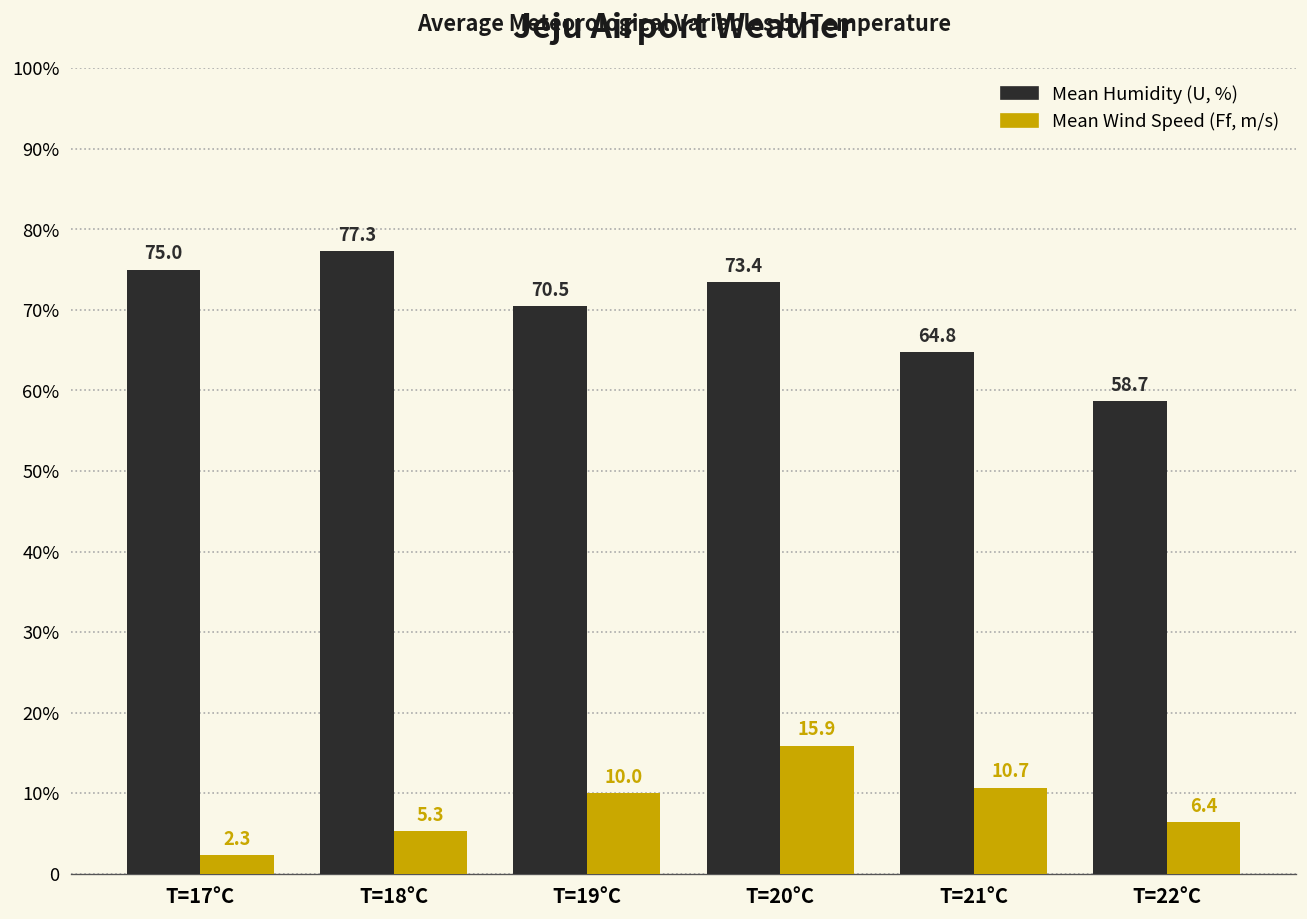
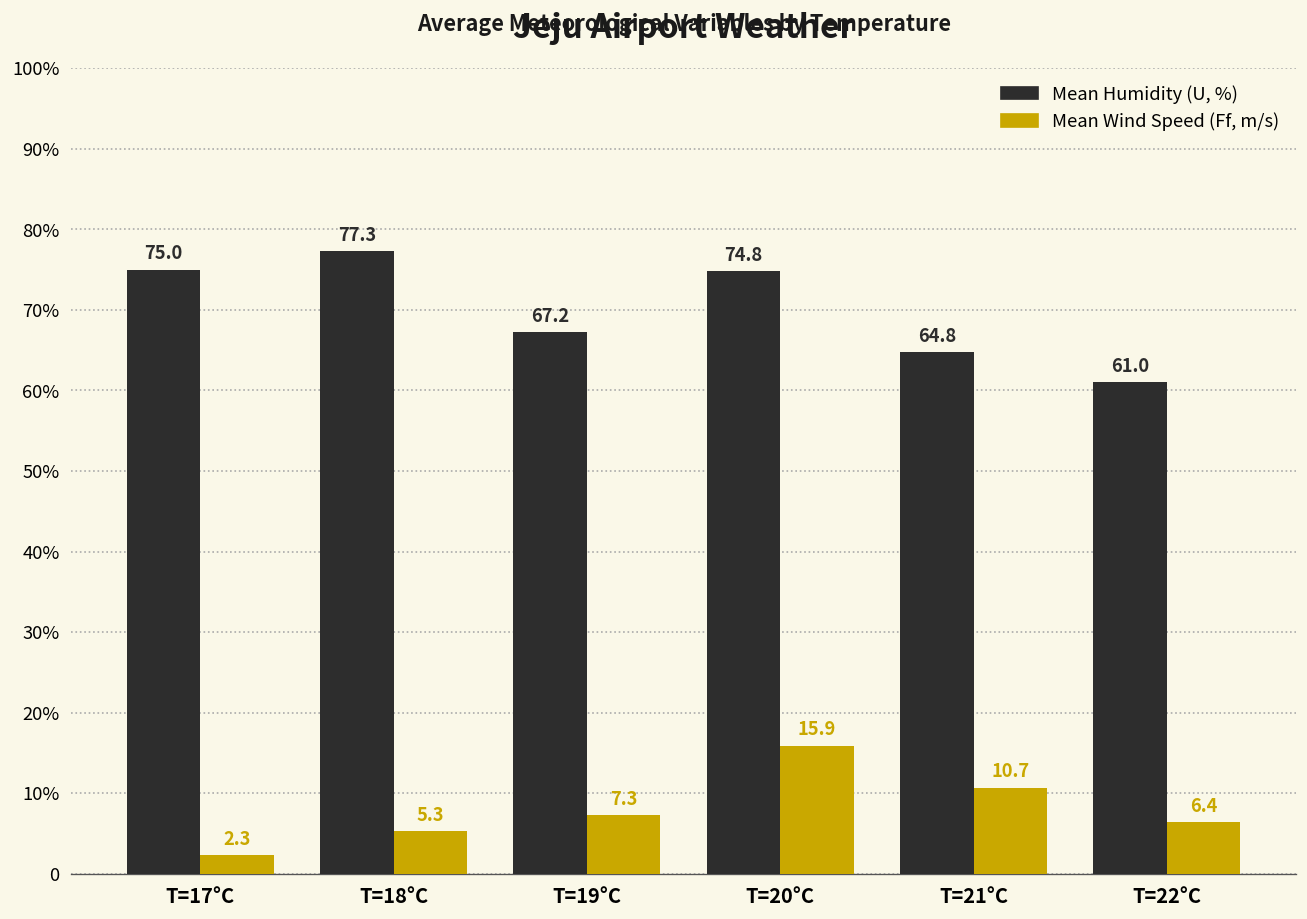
  {
    "Mean Humidity (U, %)": {
      "T=17°C": 75.0,
      "T=18°C": 77.3,
-     "T=19°C": 70.5,
-     "T=20°C": 73.4,
+     "T=19°C": 67.2,
+     "T=20°C": 74.8,
      "T=21°C": 64.8,
-     "T=22°C": 58.7
+     "T=22°C": 61.0
    },
    "Mean Wind Speed (Ff, m/s)": {
      "T=17°C": 2.3,
      "T=18°C": 5.3,
-     "T=19°C": 10.0,
+     "T=19°C": 7.3,
      "T=20°C": 15.9,
      "T=21°C": 10.7,
      "T=22°C": 6.4
    }
  }
